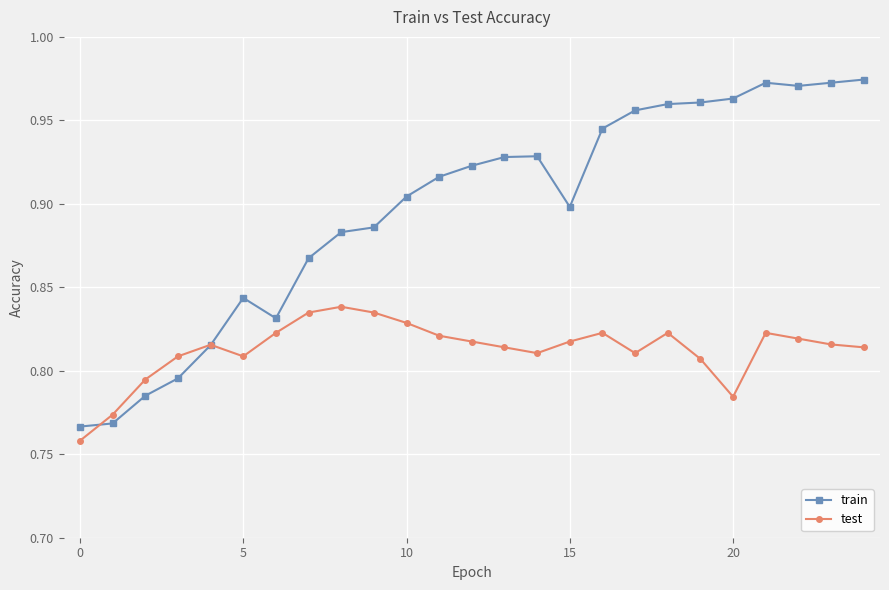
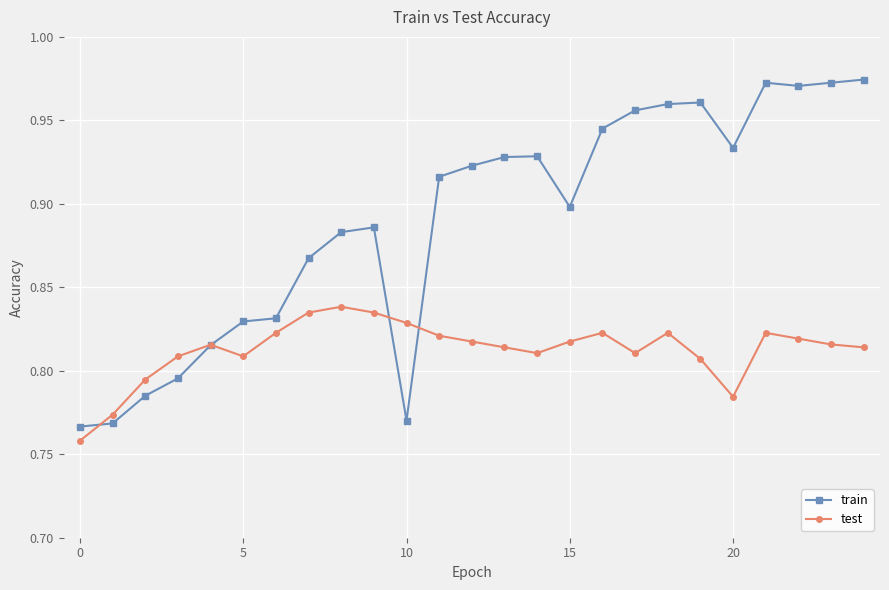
  {
    "train": {
      "0": 0.767,
-     "5": 0.844,
-     "10": 0.904,
+     "5": 0.830,
+     "10": 0.770,
      "15": 0.898,
-     "20": 0.963
+     "20": 0.934
    },
    "test": {
      "0": 0.758,
      "5": 0.809,
      "10": 0.829,
      "15": 0.818,
      "20": 0.784
    }
  }
